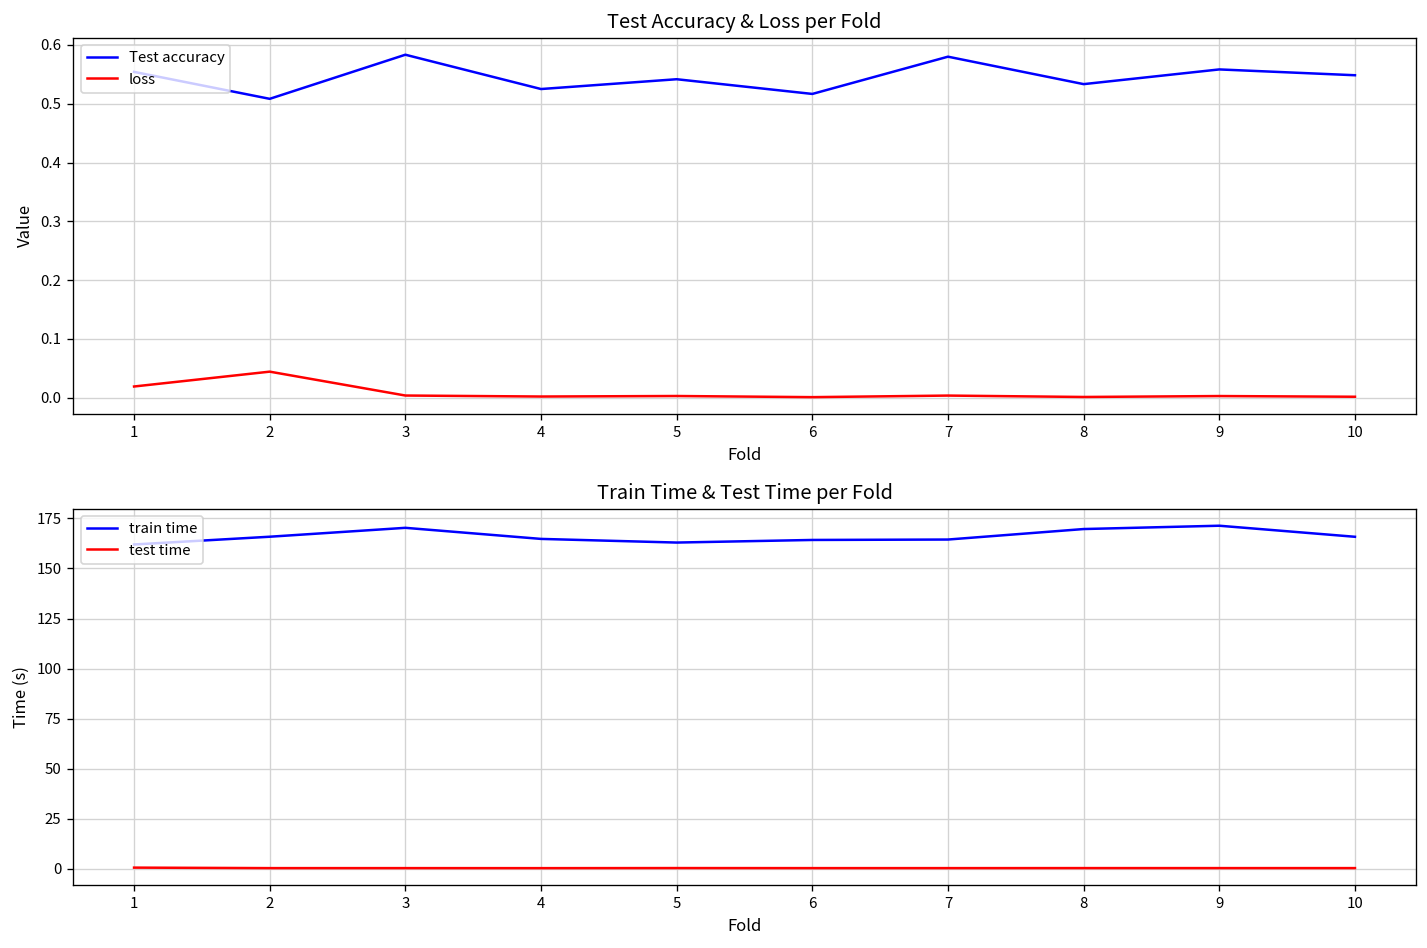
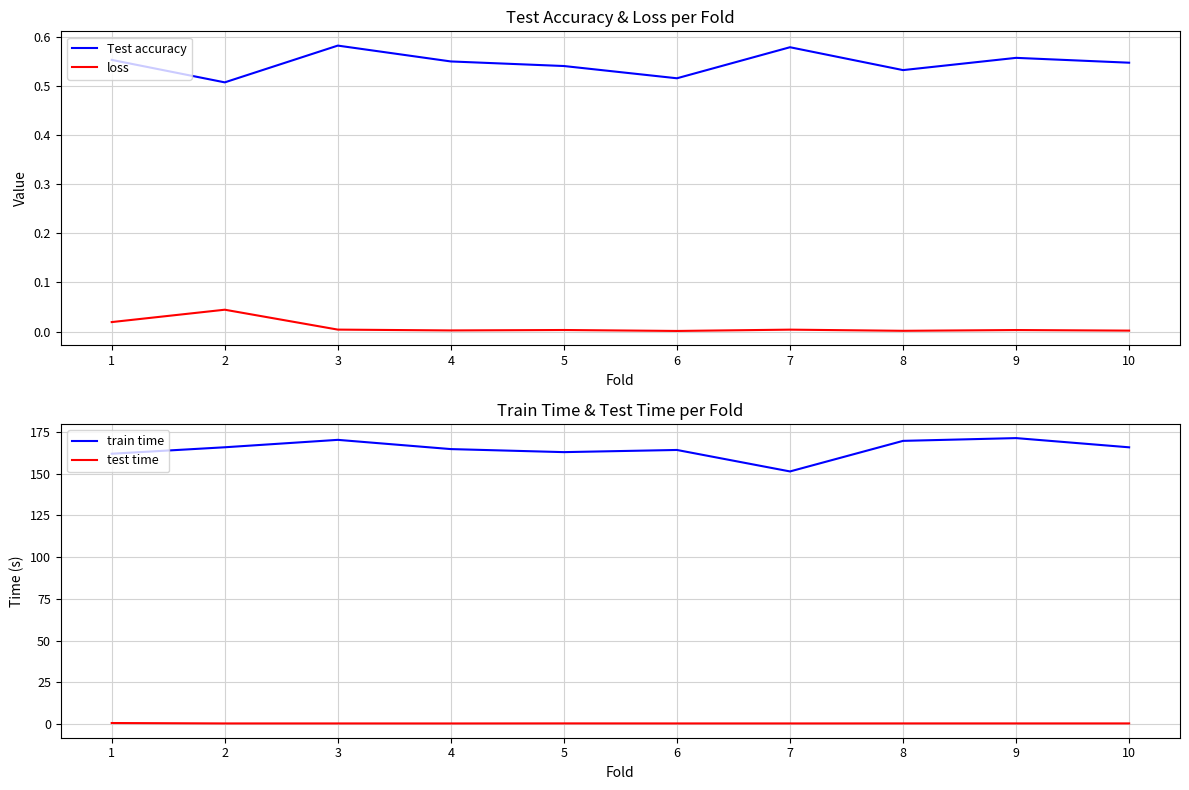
  {
    "Test Accuracy & Loss per Fold": {
      "Test accuracy": {
        "2": 0.51,
        "3": 0.58,
-       "4": 0.53,
+       "4": 0.55,
        "5": 0.54,
        "6": 0.52,
        "7": 0.58,
        "8": 0.53,
        "9": 0.56,
        "10": 0.55
      },
      "loss": {
        "1": 0.02,
        "2": 0.04,
        "3": 0.00,
        "4": 0.00,
        "5": 0.00,
        "6": 0.00,
        "7": 0.00,
        "8": 0.00,
        "9": 0.00,
        "10": 0.00
      }
    },
    "Train Time & Test Time per Fold": {
      "train time": {
        "2": 166,
        "3": 170,
        "4": 165,
        "5": 163,
        "6": 164,
-       "7": 164,
+       "7": 151,
        "8": 170,
        "9": 171,
        "10": 166
      },
      "test time": {
        "1": 1,
        "2": 0,
        "3": 0,
        "4": 0,
        "5": 0,
        "6": 0,
        "7": 0,
        "8": 0,
        "9": 0,
        "10": 0
      }
    }
  }
